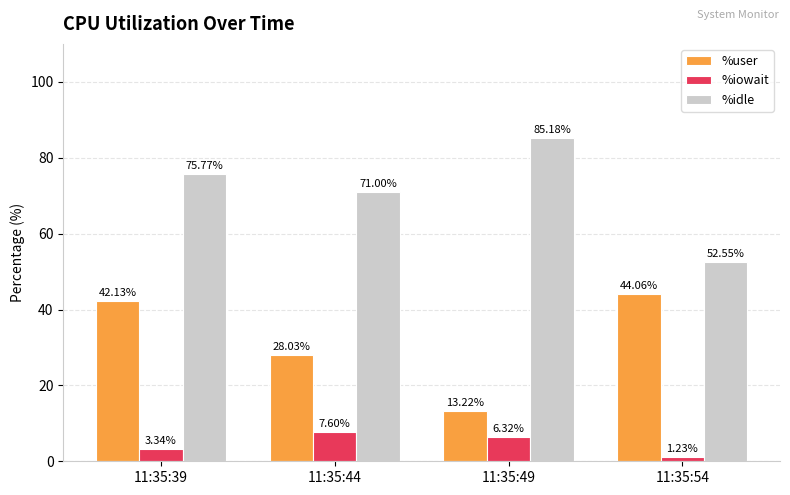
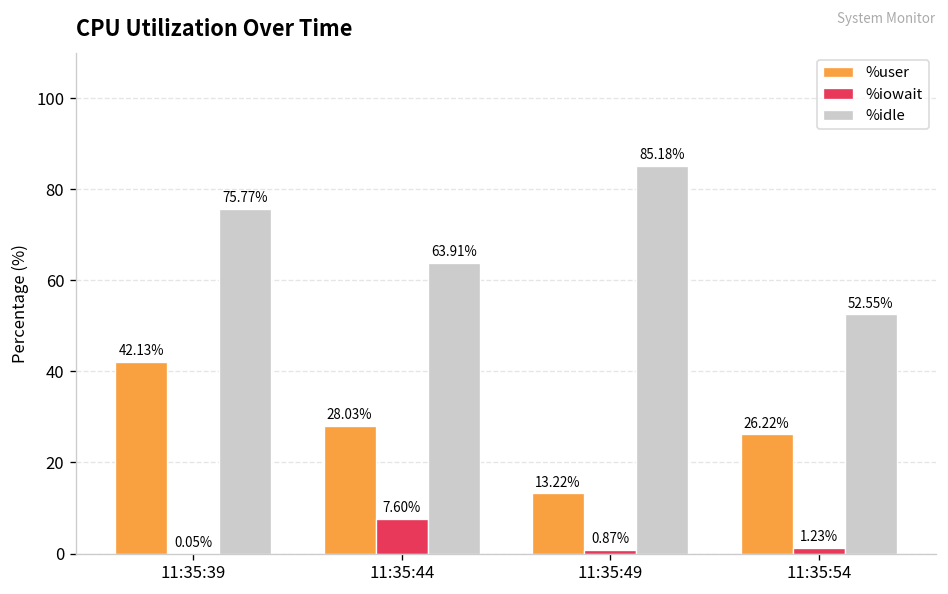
  {
    "%user": {
      "11:35:39": "42.13%",
      "11:35:44": "28.03%",
      "11:35:49": "13.22%",
-     "11:35:54": "44.06%"
+     "11:35:54": "26.22%"
    },
    "%iowait": {
-     "11:35:39": "3.34%",
+     "11:35:39": "0.05%",
      "11:35:44": "7.60%",
-     "11:35:49": "6.32%",
+     "11:35:49": "0.87%",
      "11:35:54": "1.23%"
    },
    "%idle": {
      "11:35:39": "75.77%",
-     "11:35:44": "71.00%",
+     "11:35:44": "63.91%",
      "11:35:49": "85.18%",
      "11:35:54": "52.55%"
    }
  }
